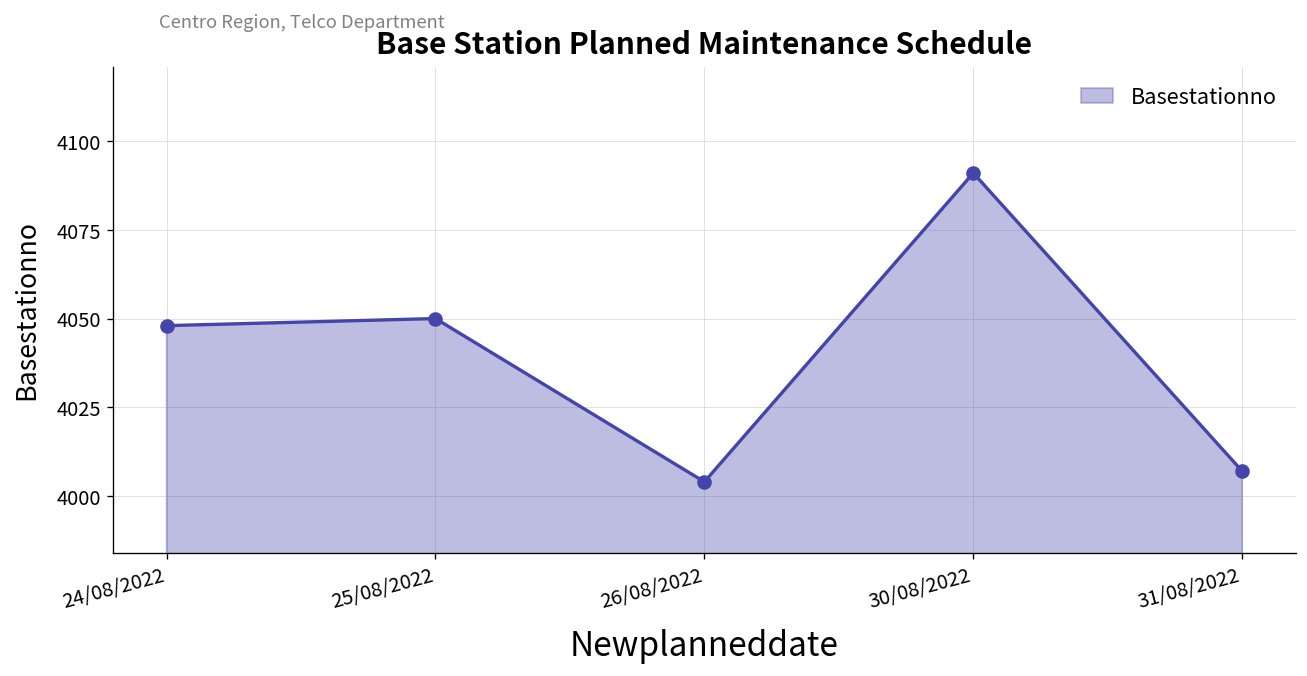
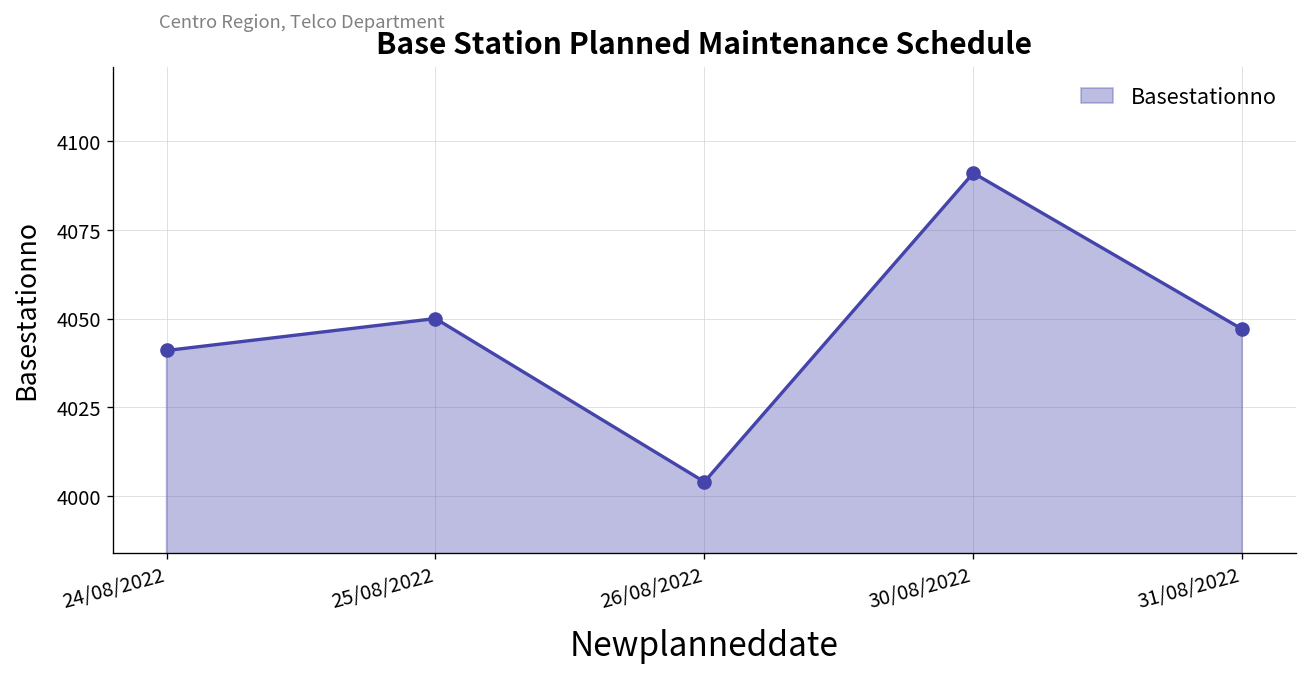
  {
-   "24/08/2022": 4048,
+   "24/08/2022": 4041,
    "25/08/2022": 4050,
    "26/08/2022": 4004,
    "30/08/2022": 4091,
-   "31/08/2022": 4007
+   "31/08/2022": 4047
  }
